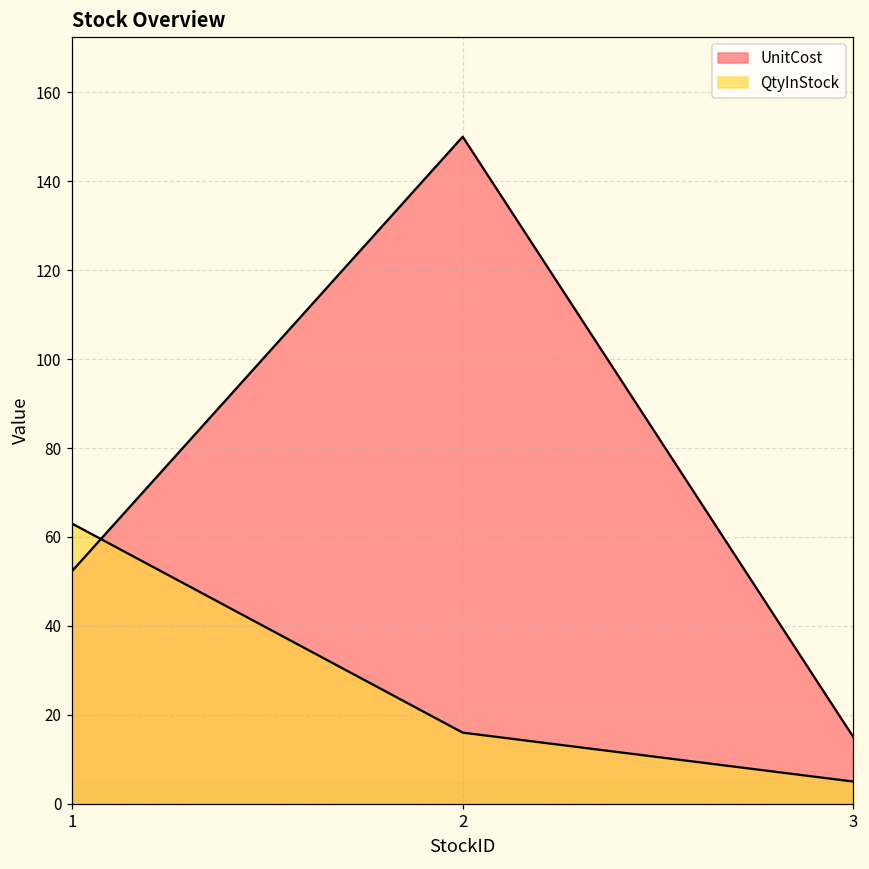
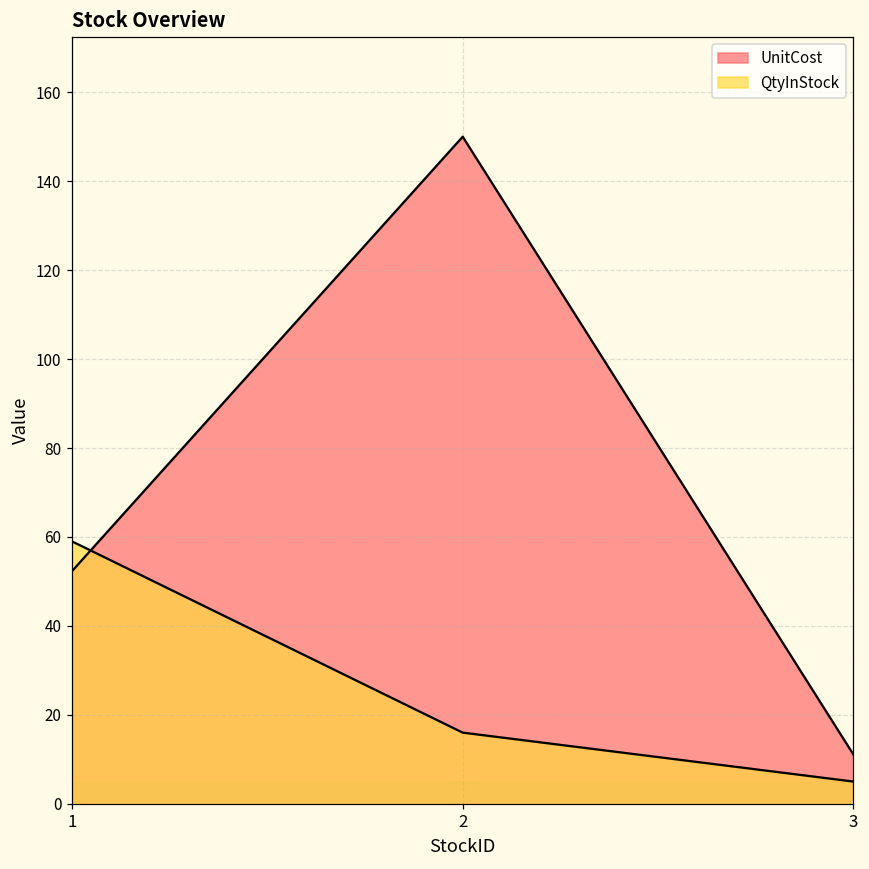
  {
    "UnitCost": {
      "1": 52,
      "2": 150,
-     "3": 15
+     "3": 11
    },
    "QtyInStock": {
-     "1": 63,
+     "1": 59,
      "2": 16,
      "3": 5
    }
  }
